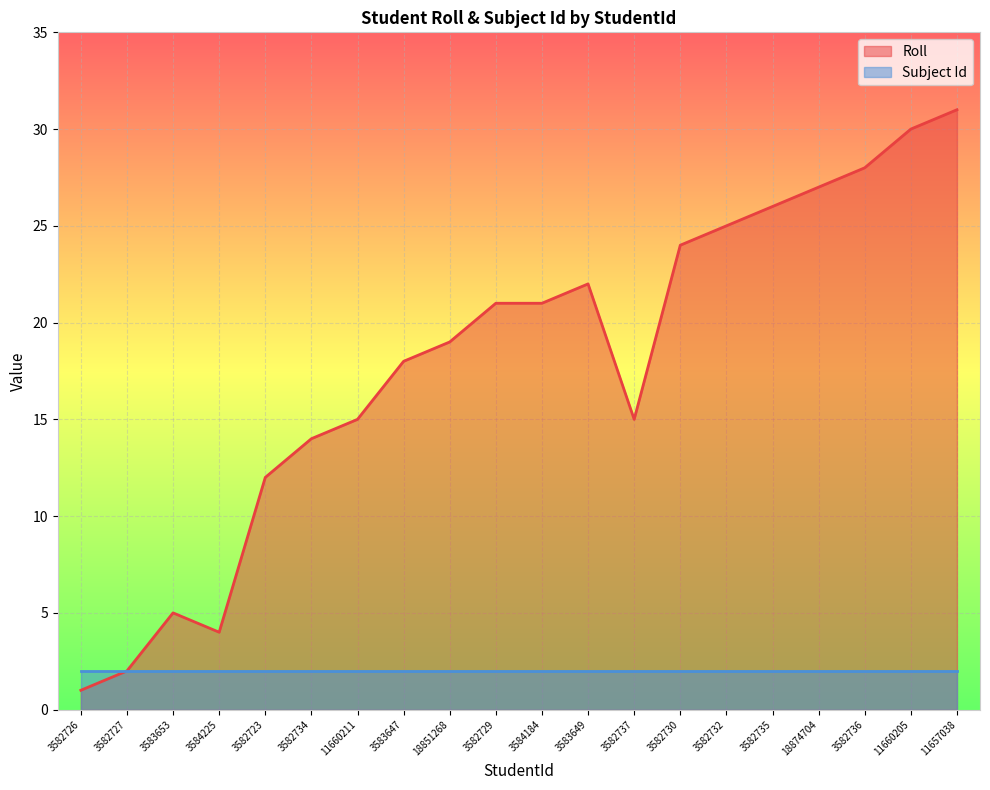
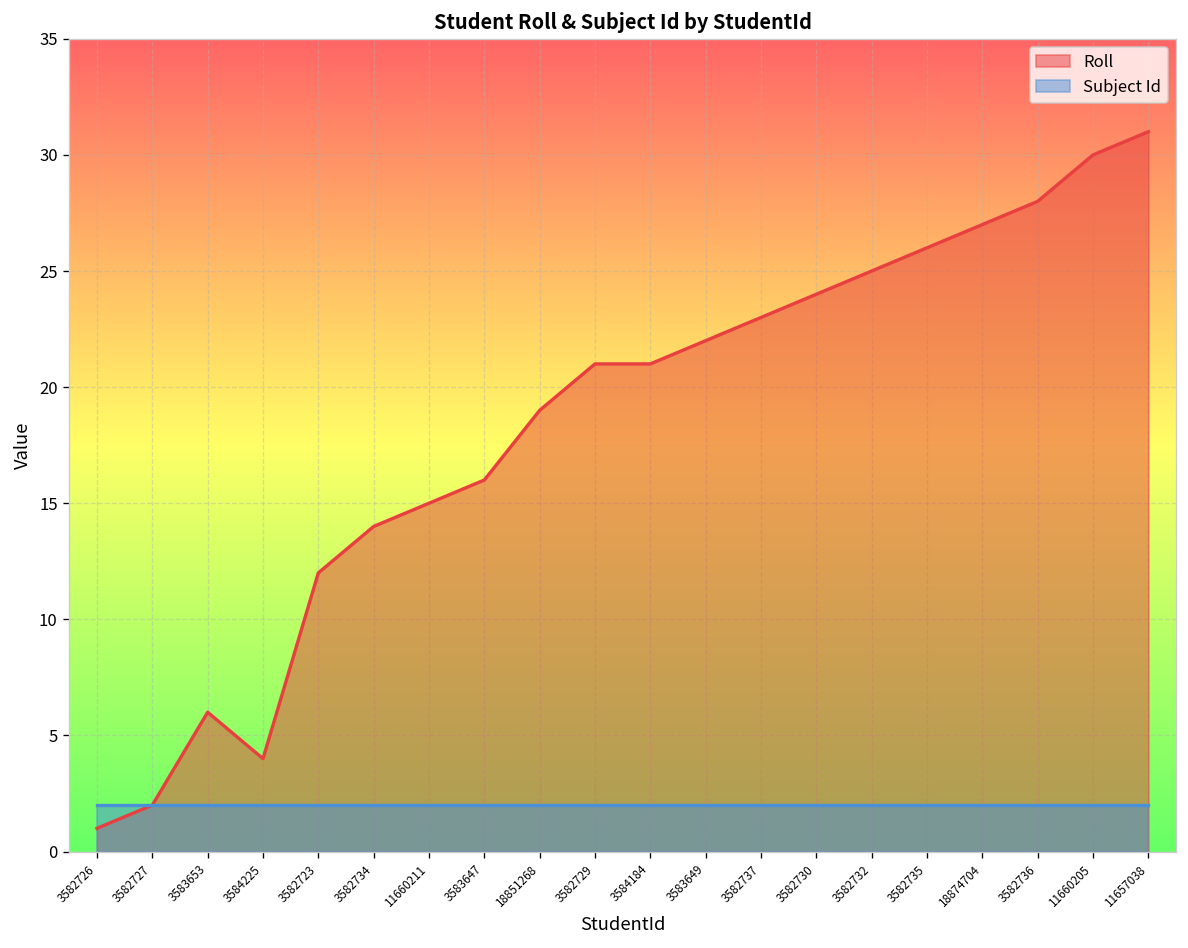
  {
    "Roll": {
      "3582726": 1,
-     "3583653": 5,
+     "3583653": 6,
      "3584225": 4,
      "3582723": 12,
      "3582734": 14,
      "11660211": 15,
-     "3583647": 18,
+     "3583647": 16,
      "18851268": 19,
      "3582729": 21,
      "3584184": 21,
      "3583649": 22,
-     "3582737": 15,
+     "3582737": 23,
      "3582730": 24,
      "3582732": 25,
      "3582735": 26,
      "18874704": 27,
      "3582736": 28,
      "11660205": 30,
      "11657038": 31
    },
    "Subject Id": {
      "3582726": 2,
      "3583653": 2,
      "3584225": 2,
      "3582723": 2,
      "3582734": 2,
      "11660211": 2,
      "3583647": 2,
      "18851268": 2,
      "3582729": 2,
      "3584184": 2,
      "3583649": 2,
      "3582737": 2,
      "3582730": 2,
      "3582732": 2,
      "3582735": 2,
      "18874704": 2,
      "3582736": 2,
      "11660205": 2,
      "11657038": 2
    }
  }
